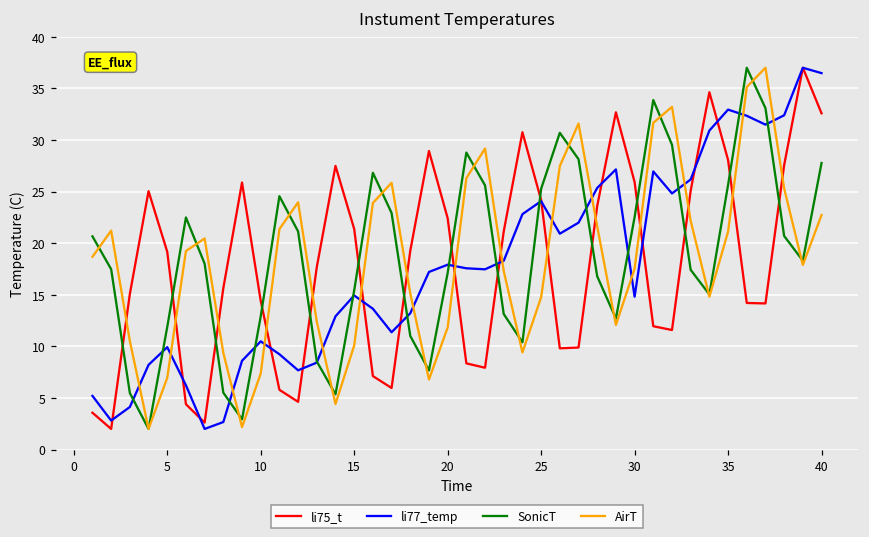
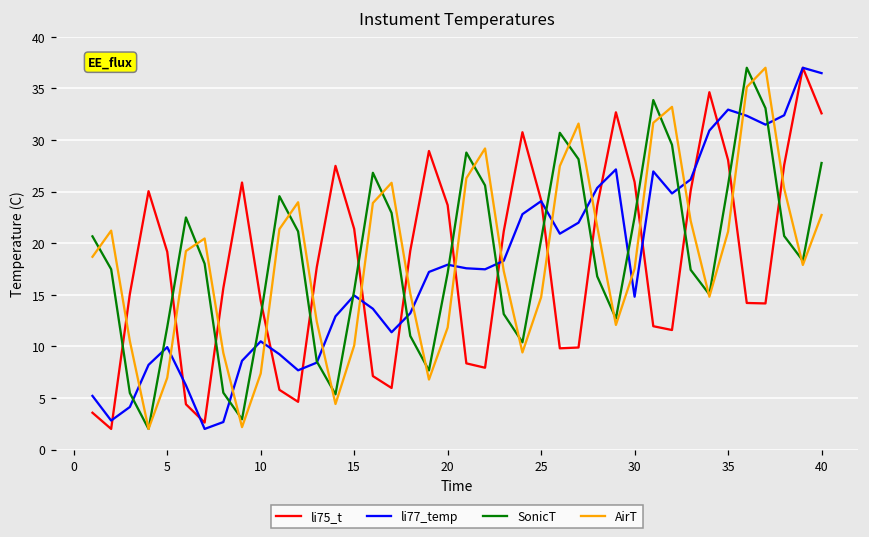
  {
    "li75_t": {
      "5": 19,
      "10": 14,
      "15": 21,
-     "20": 22,
+     "20": 24,
      "30": 26,
      "35": 28,
      "40": 33
    },
    "li77_temp": {
      "5": 10,
      "10": 10,
      "15": 15,
      "20": 18,
      "30": 15,
      "35": 33,
      "40": 36
    },
    "SonicT": {
      "5": 12,
      "10": 13,
      "15": 15,
      "20": 17,
-     "25": 25,
+     "25": 20,
      "30": 23,
      "35": 26,
      "40": 28
    },
    "AirT": {
      "5": 7,
      "10": 7,
      "15": 10,
      "20": 12,
      "25": 15,
      "30": 18,
      "35": 21,
      "40": 23
    }
  }
